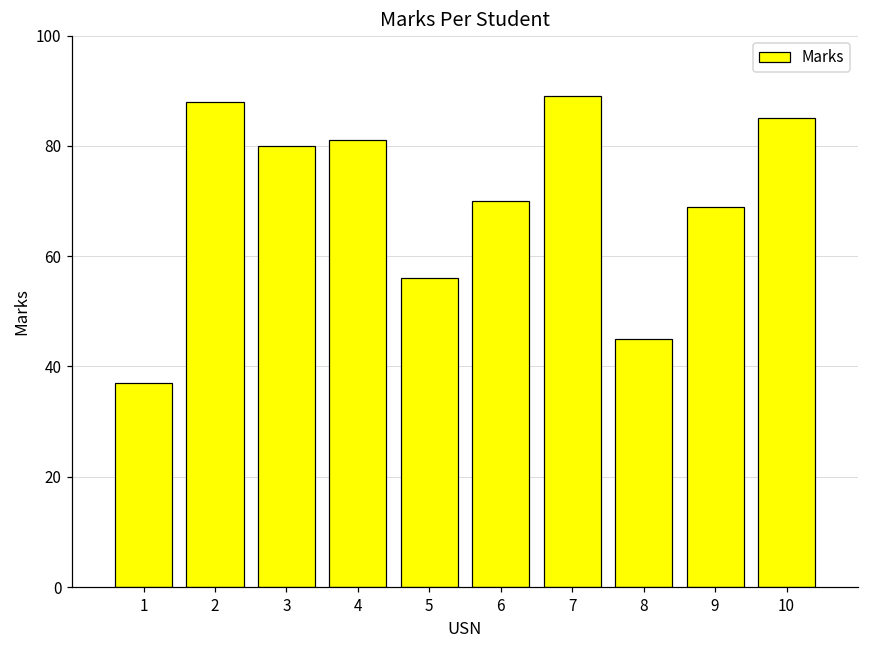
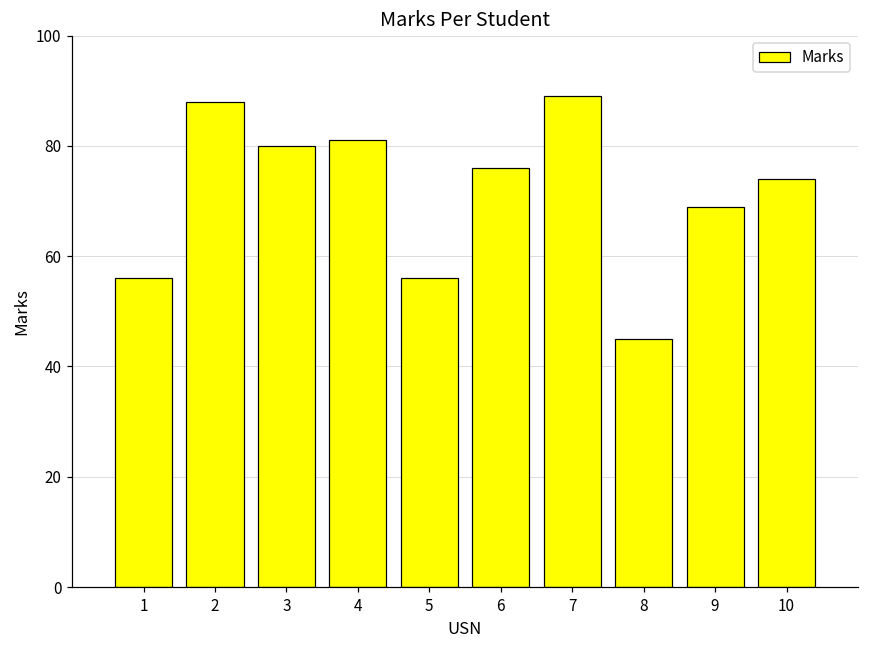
  {
-   "1": 37,
+   "1": 56,
    "2": 88,
    "3": 80,
    "4": 81,
    "5": 56,
-   "6": 70,
+   "6": 76,
    "7": 89,
    "8": 45,
    "9": 69,
-   "10": 85
+   "10": 74
  }
